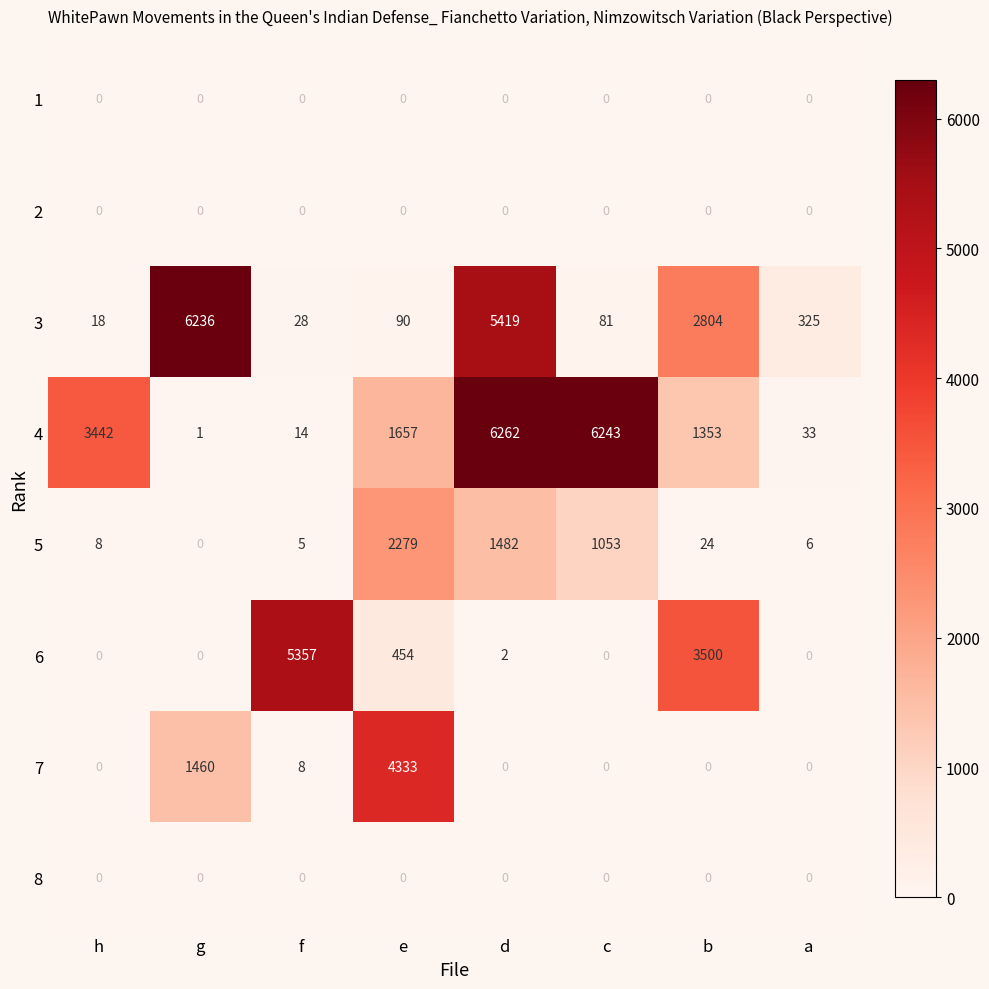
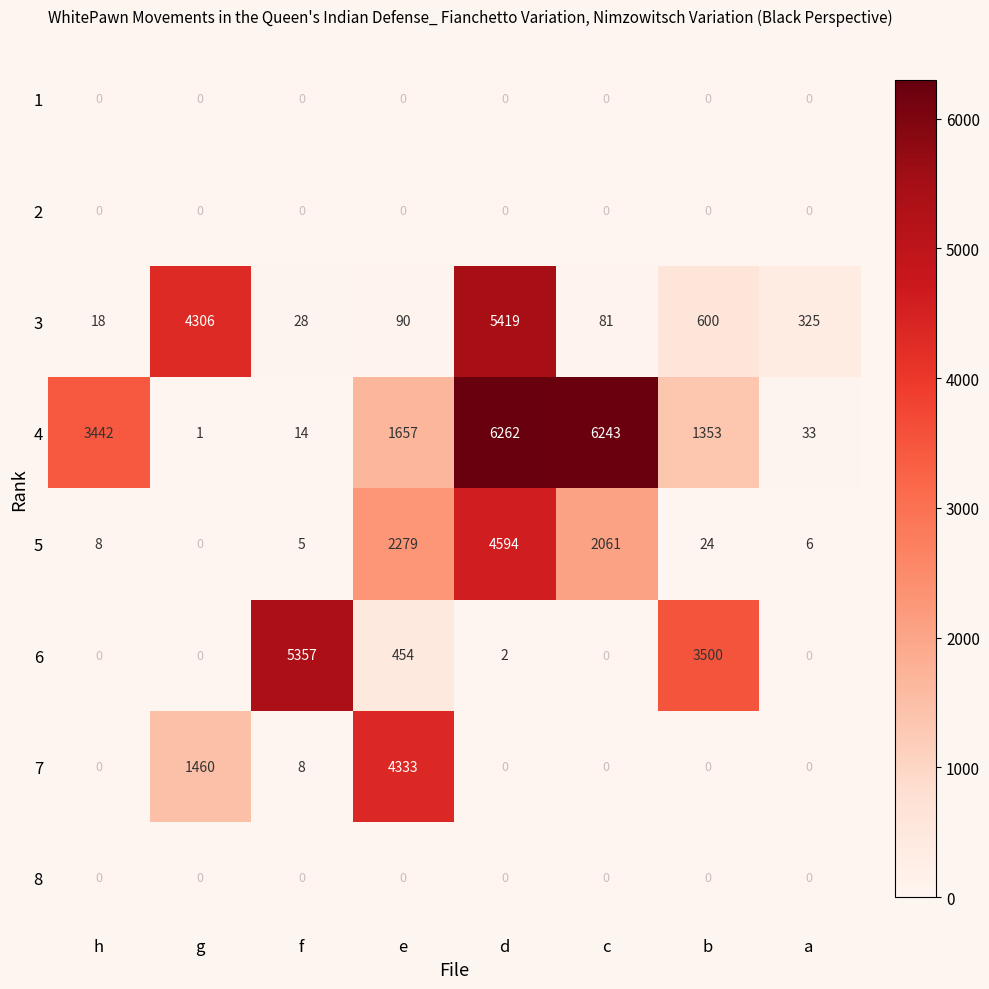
  {
    "1": {
      "h": 0,
      "g": 0,
      "f": 0,
      "e": 0,
      "d": 0,
      "c": 0,
      "b": 0,
      "a": 0
    },
    "2": {
      "h": 0,
      "g": 0,
      "f": 0,
      "e": 0,
      "d": 0,
      "c": 0,
      "b": 0,
      "a": 0
    },
    "3": {
      "h": 18,
-     "g": 6236,
+     "g": 4306,
      "f": 28,
      "e": 90,
      "d": 5419,
      "c": 81,
-     "b": 2804,
+     "b": 600,
      "a": 325
    },
    "4": {
      "h": 3442,
      "g": 1,
      "f": 14,
      "e": 1657,
      "d": 6262,
      "c": 6243,
      "b": 1353,
      "a": 33
    },
    "5": {
      "h": 8,
      "g": 0,
      "f": 5,
      "e": 2279,
-     "d": 1482,
-     "c": 1053,
+     "d": 4594,
+     "c": 2061,
      "b": 24,
      "a": 6
    },
    "6": {
      "h": 0,
      "g": 0,
      "f": 5357,
      "e": 454,
      "d": 2,
      "c": 0,
      "b": 3500,
      "a": 0
    },
    "7": {
      "h": 0,
      "g": 1460,
      "f": 8,
      "e": 4333,
      "d": 0,
      "c": 0,
      "b": 0,
      "a": 0
    },
    "8": {
      "h": 0,
      "g": 0,
      "f": 0,
      "e": 0,
      "d": 0,
      "c": 0,
      "b": 0,
      "a": 0
    }
  }
